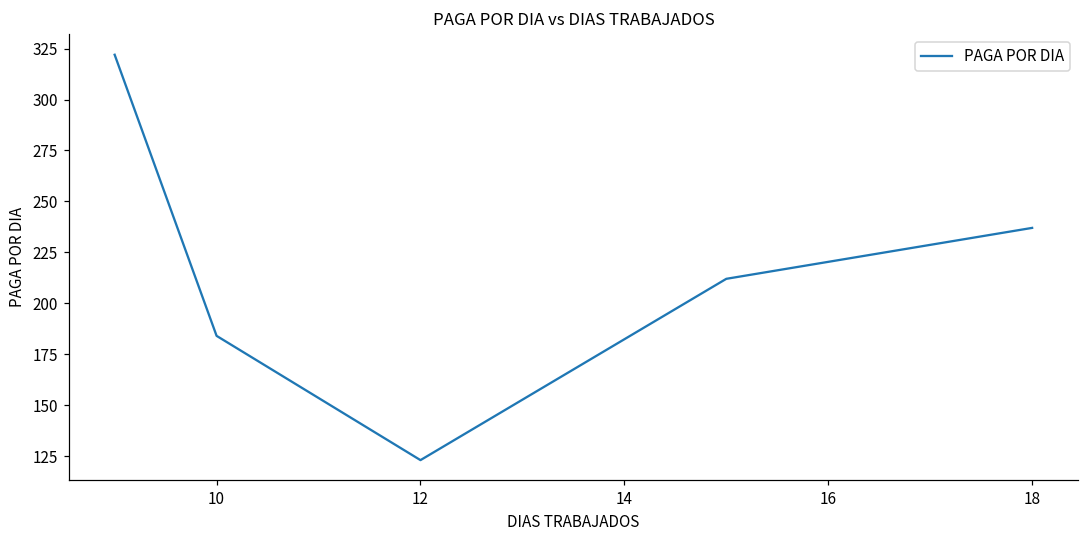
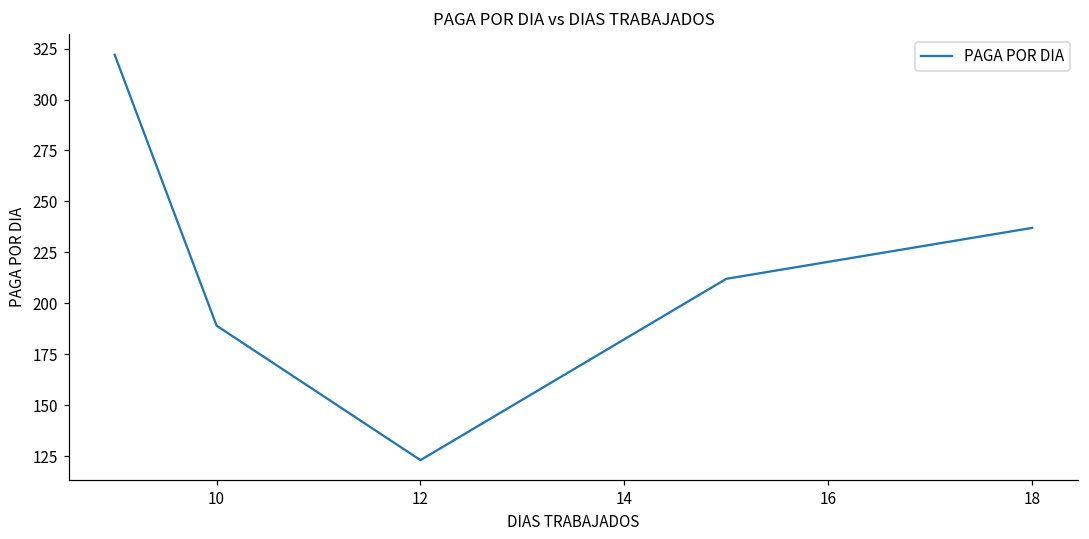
  {
-   "10": 184,
+   "10": 189,
    "12": 123,
    "18": 237
  }
